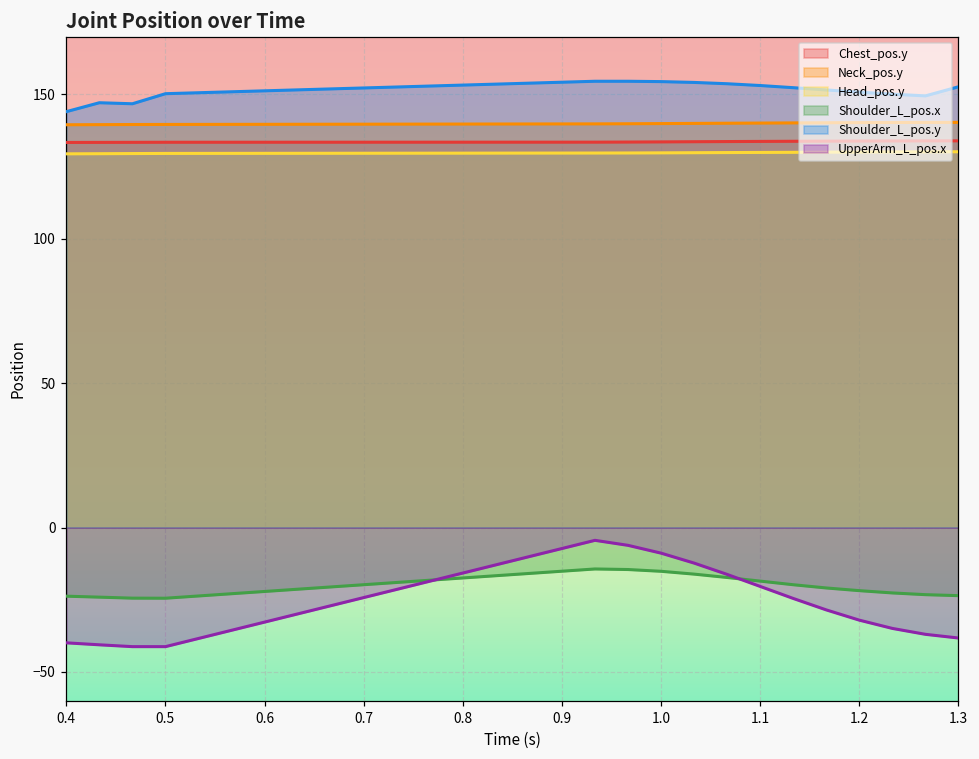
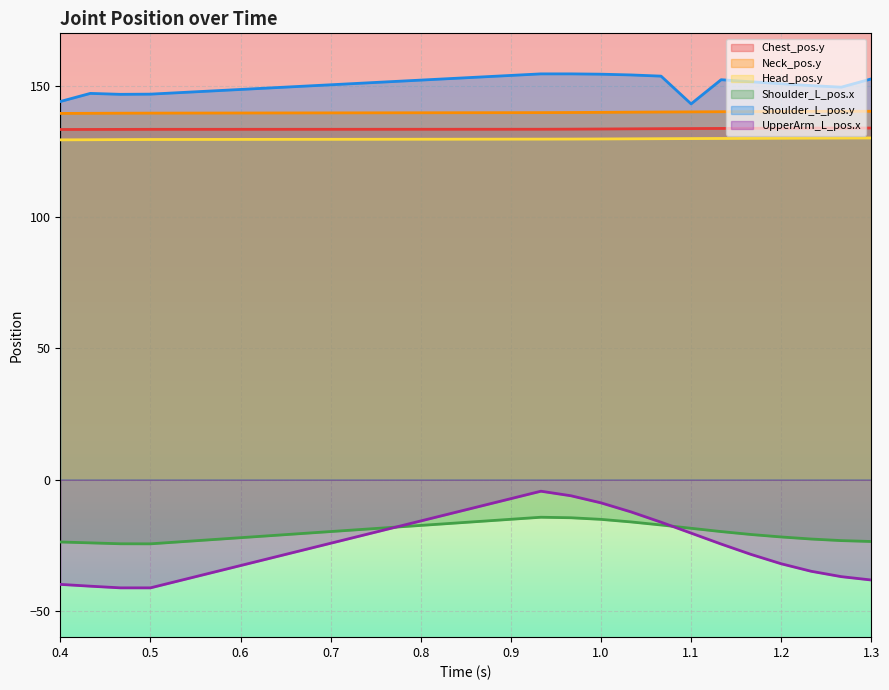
  {
    "Shoulder_L_pos.y": {
      "0.4": 144,
-     "0.5": 150,
+     "0.5": 147,
      "1.0": 154,
-     "1.1": 153,
+     "1.1": 143,
      "1.3": 153
    }
  }
